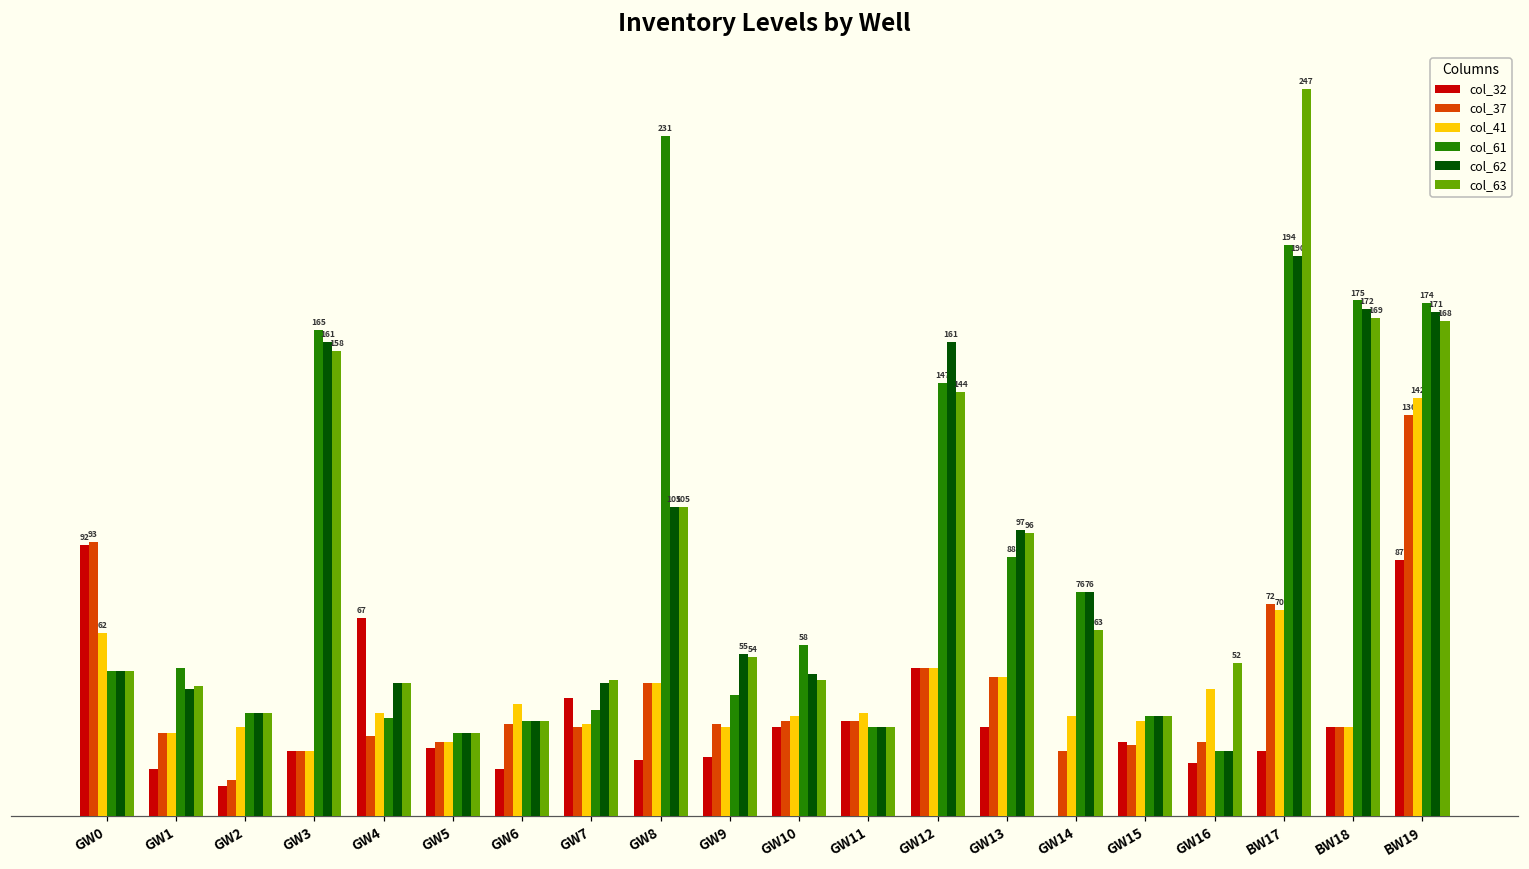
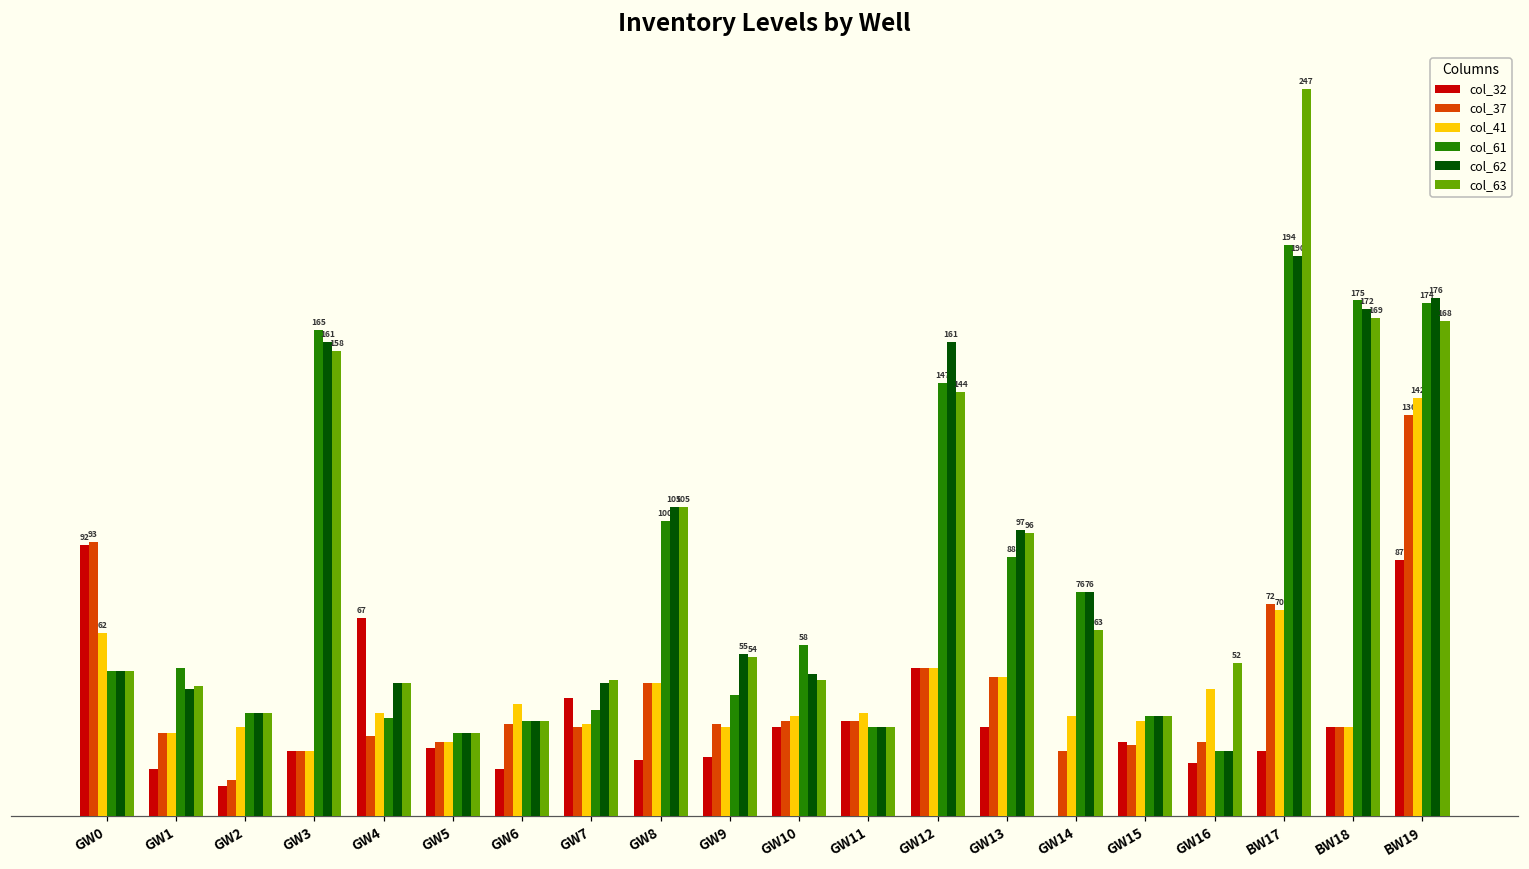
  {
    "col_32": {
      "GW0": 92,
      "GW4": 67,
      "BW19": 87
    },
    "col_37": {
      "GW0": 93,
      "BW17": 72,
      "BW19": 136
    },
    "col_41": {
      "GW0": 62,
      "BW17": 70,
      "BW19": 142
    },
    "col_61": {
      "GW3": 165,
-     "GW8": 231,
+     "GW8": 100,
      "GW10": 58,
      "GW12": 147,
      "GW13": 88,
      "GW14": 76,
      "BW17": 194,
      "BW18": 175,
      "BW19": 174
    },
    "col_62": {
      "GW3": 161,
      "GW9": 55,
      "GW12": 161,
      "GW13": 97,
      "GW14": 76,
      "BW17": 190,
      "BW18": 172,
-     "BW19": 171
+     "BW19": 176
    },
    "col_63": {
      "GW3": 158,
      "GW9": 54,
      "GW12": 144,
      "GW13": 96,
      "GW14": 63,
      "GW16": 52,
      "BW17": 247,
      "BW18": 169,
      "BW19": 168
    }
  }
